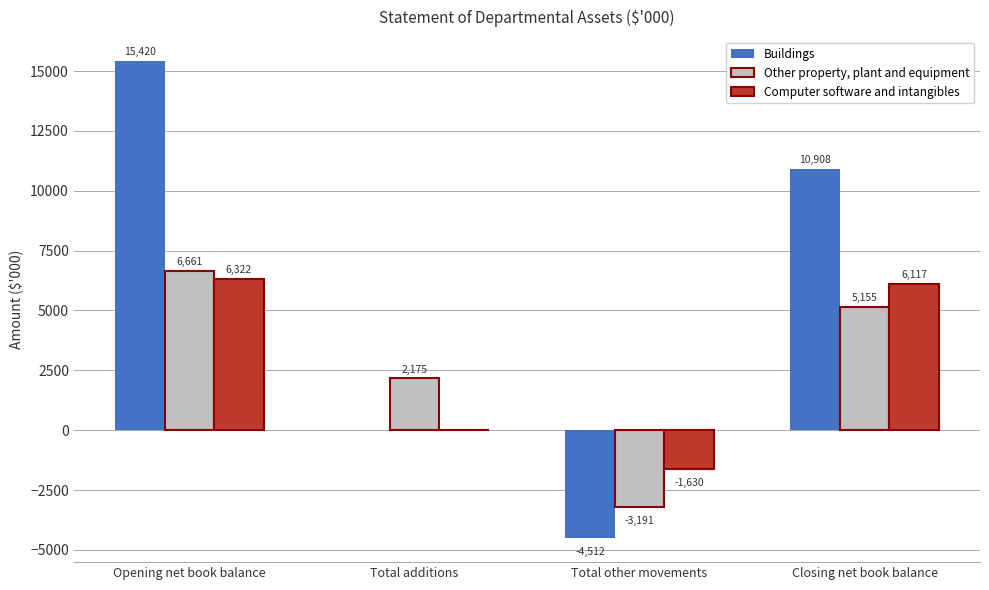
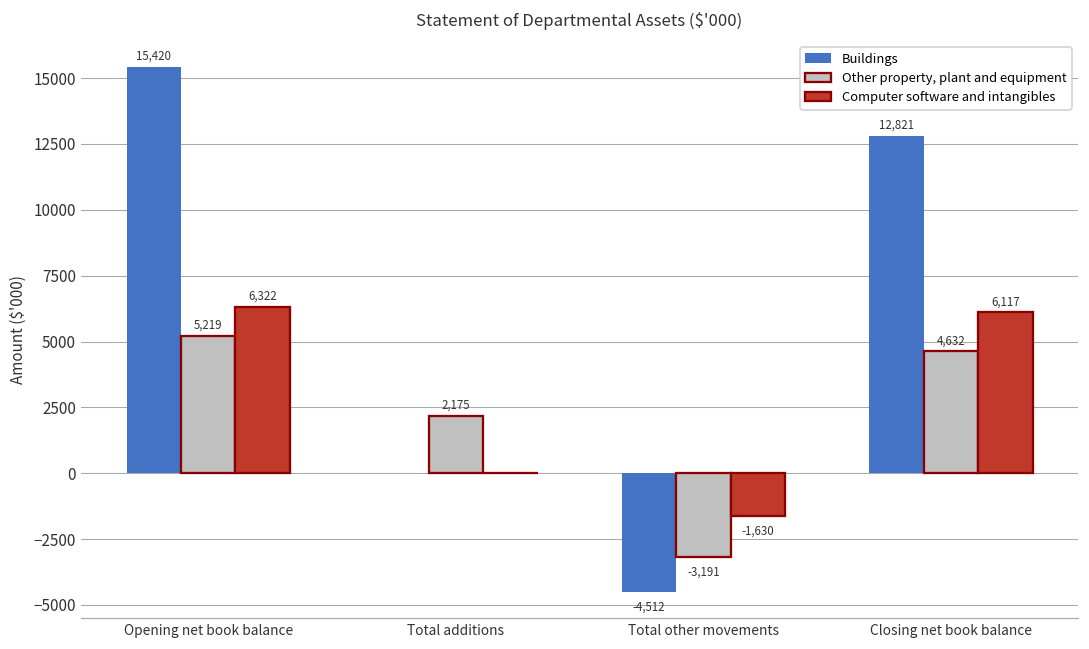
  {
    "Buildings": {
      "Opening net book balance": "15,420",
      "Total other movements": "-4,512",
-     "Closing net book balance": "10,908"
+     "Closing net book balance": "12,821"
    },
    "Other property, plant and equipment": {
-     "Opening net book balance": "6,661",
+     "Opening net book balance": "5,219",
      "Total additions": "2,175",
      "Total other movements": "-3,191",
-     "Closing net book balance": "5,155"
+     "Closing net book balance": "4,632"
    },
    "Computer software and intangibles": {
      "Opening net book balance": "6,322",
      "Total other movements": "-1,630",
      "Closing net book balance": "6,117"
    }
  }
